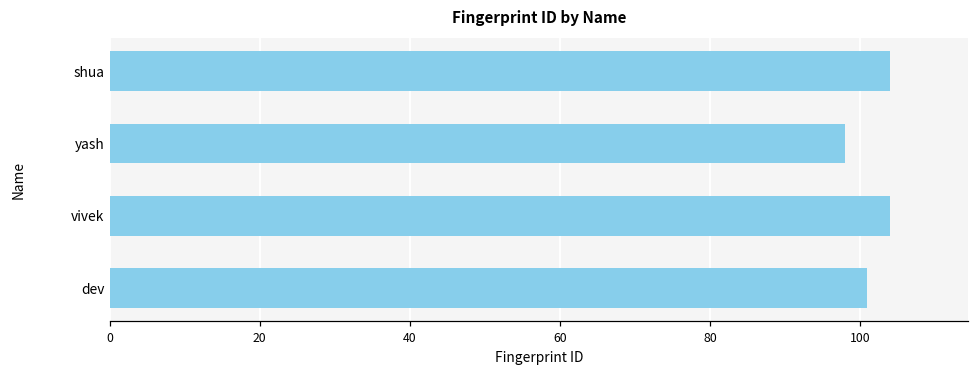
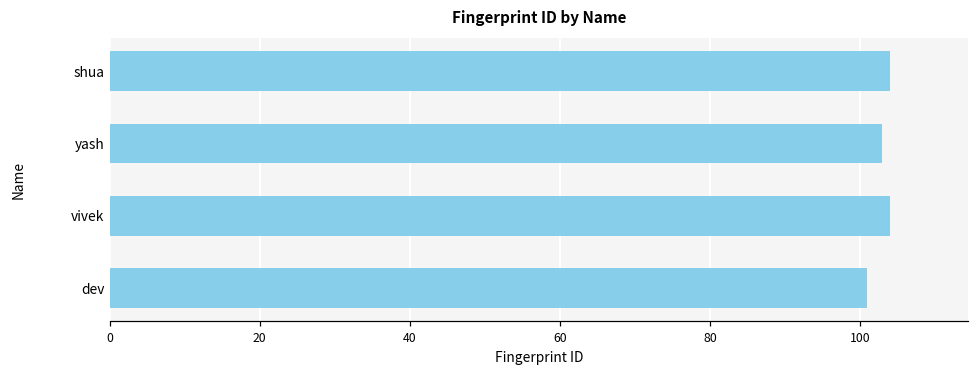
  {
    "shua": 104,
-   "yash": 98,
+   "yash": 103,
    "vivek": 104,
    "dev": 101
  }
